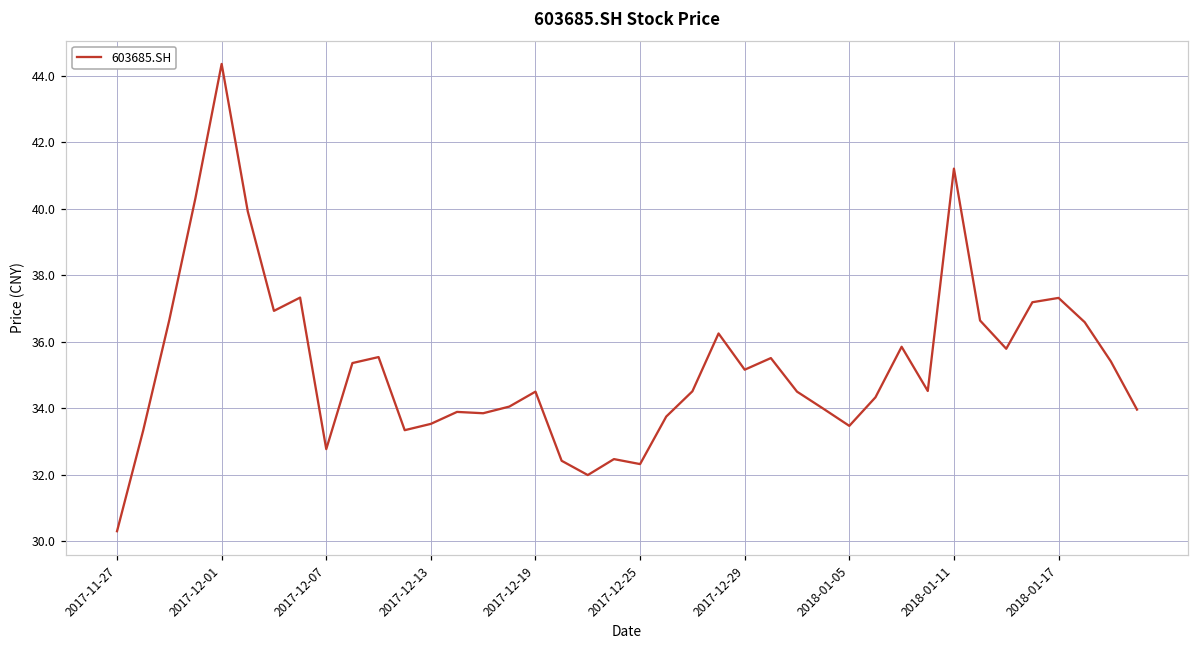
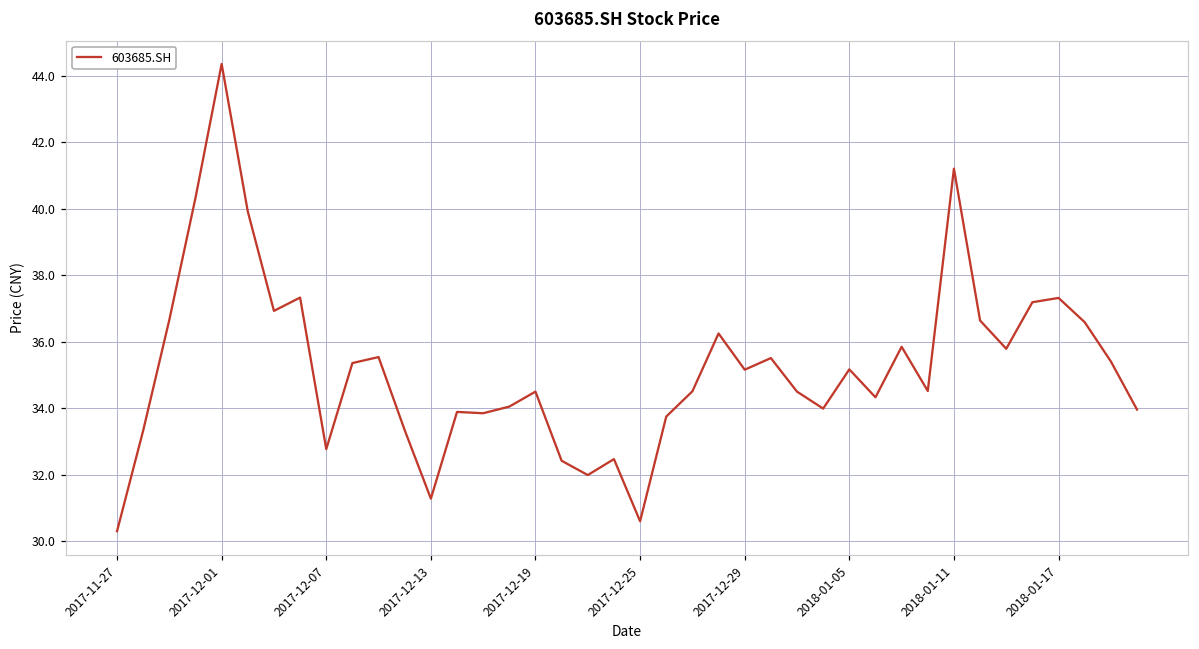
  {
    "2017-11-27": 30.3,
    "2017-12-01": 44.4,
    "2017-12-07": 32.8,
-   "2017-12-13": 33.5,
+   "2017-12-13": 31.3,
    "2017-12-19": 34.5,
-   "2017-12-25": 32.3,
+   "2017-12-25": 30.6,
    "2017-12-29": 35.2,
-   "2018-01-05": 33.5,
+   "2018-01-05": 35.2,
    "2018-01-11": 41.2,
    "2018-01-17": 37.3
  }
